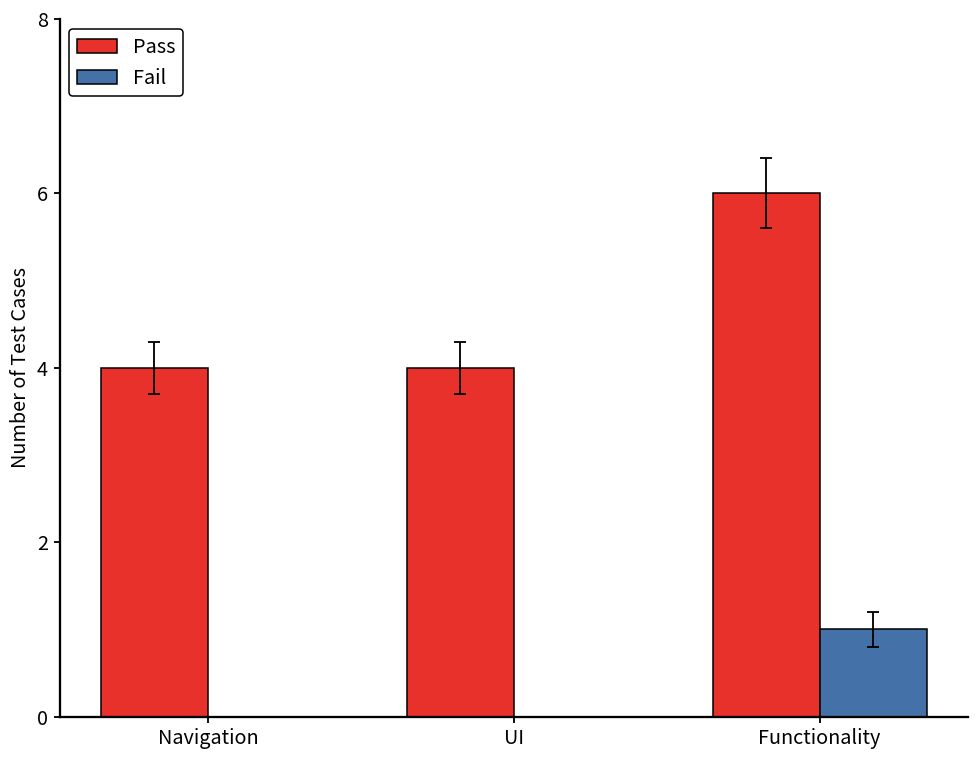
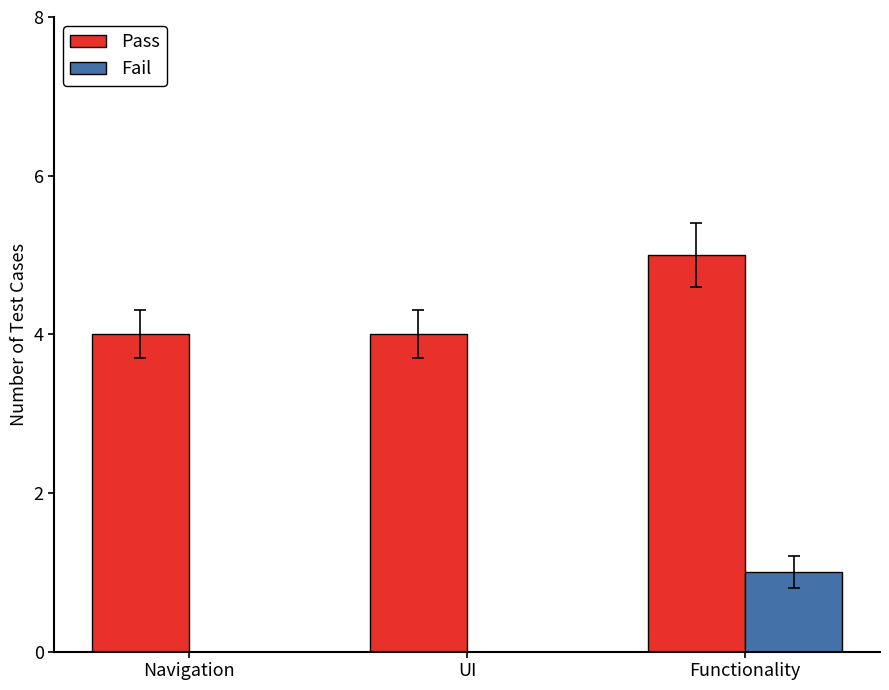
  {
    "Pass": {
      "Navigation": 4,
      "UI": 4,
-     "Functionality": 6
+     "Functionality": 5
    }
  }
